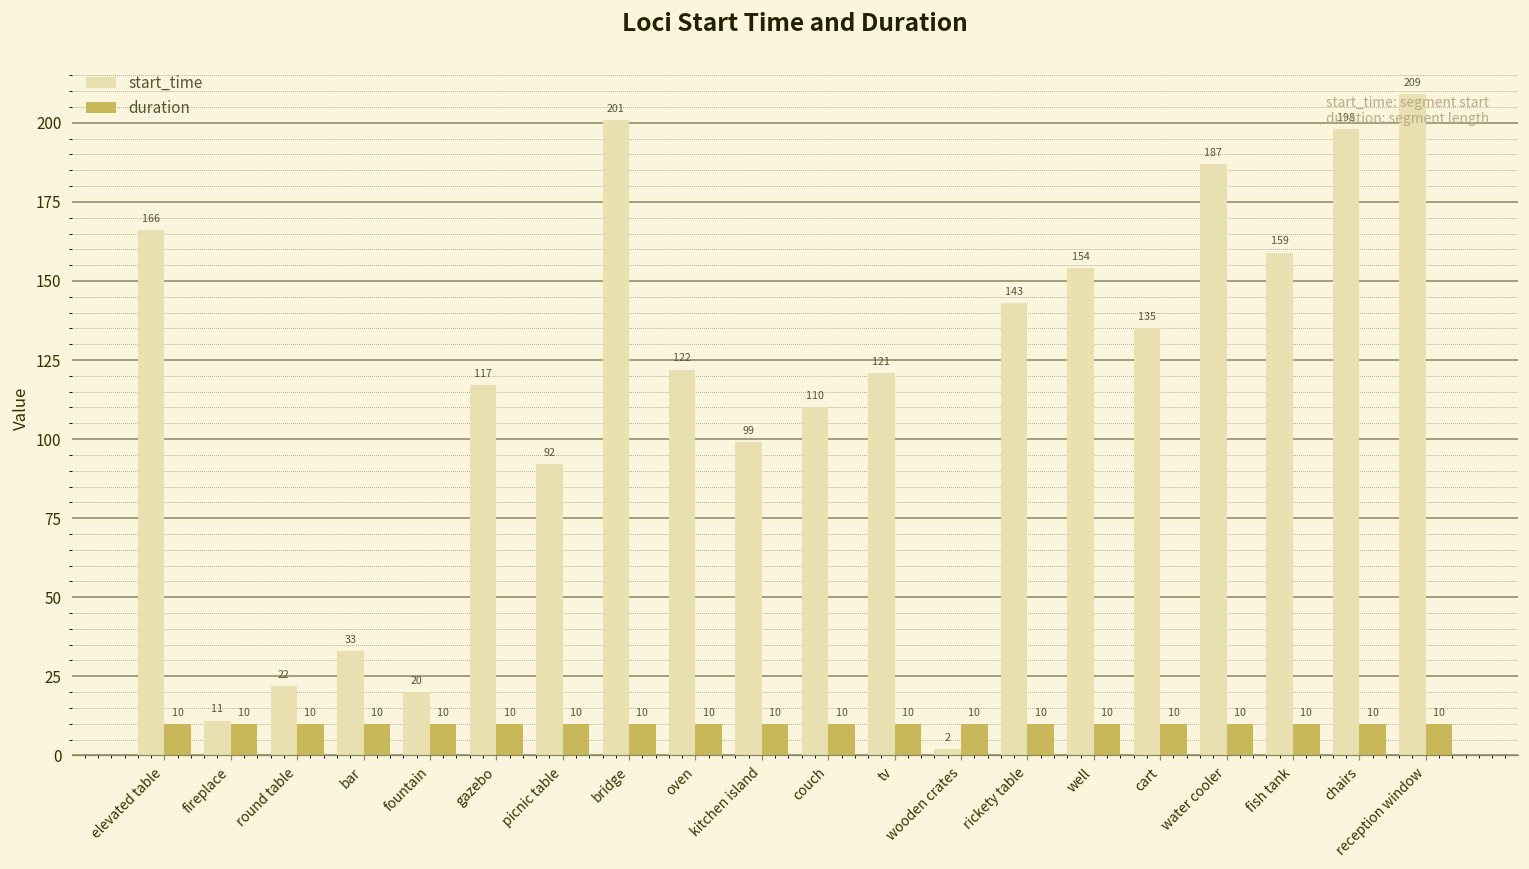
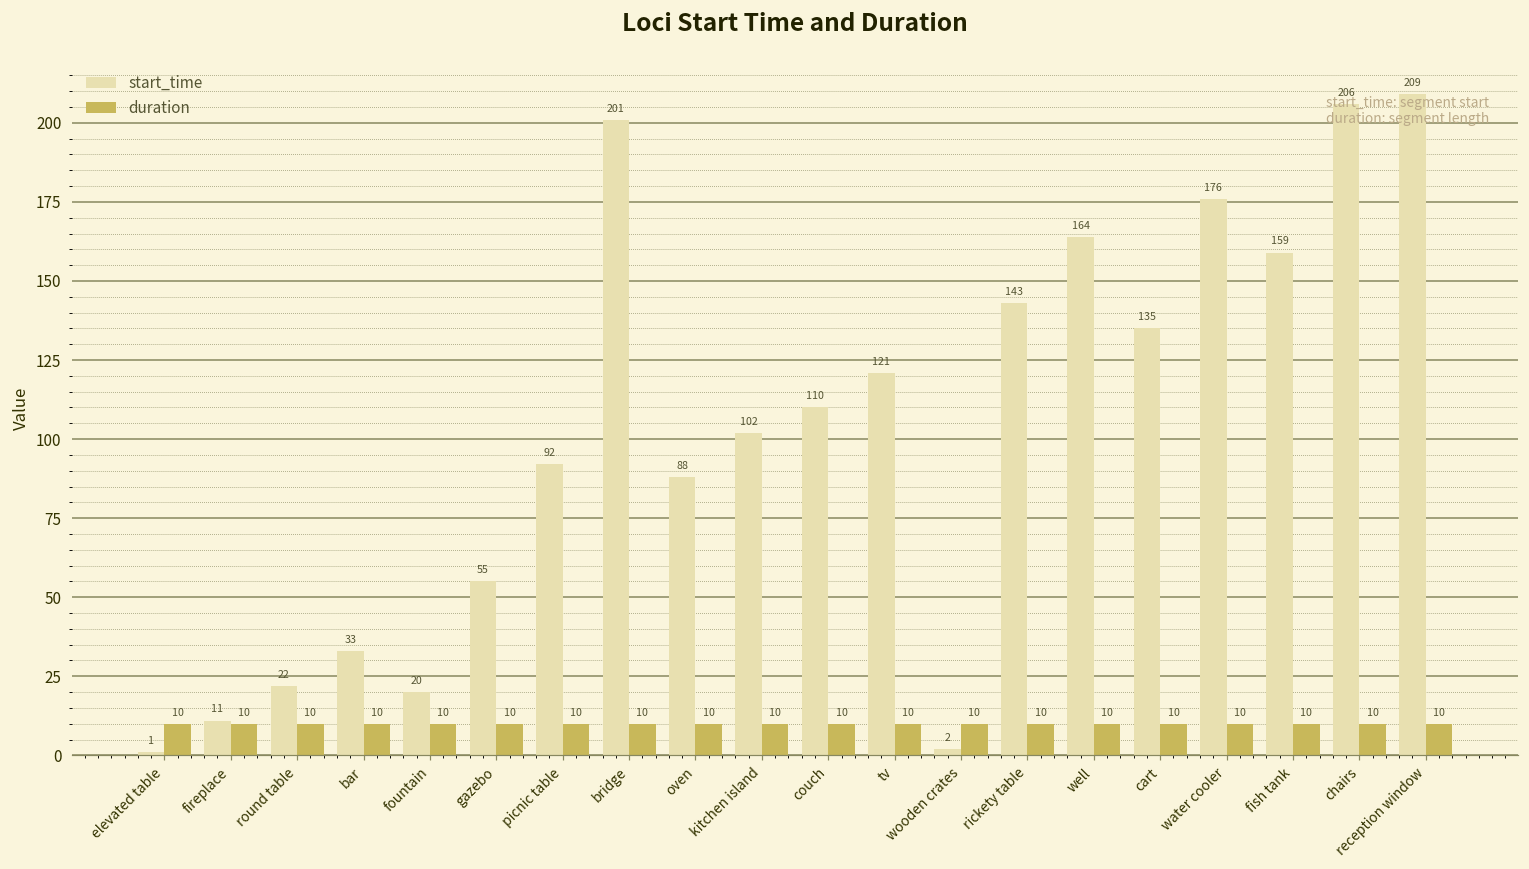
  {
    "start_time": {
-     "elevated table": 166,
+     "elevated table": 1,
      "fireplace": 11,
      "round table": 22,
      "bar": 33,
      "fountain": 20,
-     "gazebo": 117,
+     "gazebo": 55,
      "picnic table": 92,
      "bridge": 201,
-     "oven": 122,
-     "kitchen island": 99,
+     "oven": 88,
+     "kitchen island": 102,
      "couch": 110,
      "tv": 121,
      "wooden crates": 2,
      "rickety table": 143,
-     "well": 154,
+     "well": 164,
      "cart": 135,
-     "water cooler": 187,
+     "water cooler": 176,
      "fish tank": 159,
-     "chairs": 198,
+     "chairs": 206,
      "reception window": 209
    },
    "duration": {
      "elevated table": 10,
      "fireplace": 10,
      "round table": 10,
      "bar": 10,
      "fountain": 10,
      "gazebo": 10,
      "picnic table": 10,
      "bridge": 10,
      "oven": 10,
      "kitchen island": 10,
      "couch": 10,
      "tv": 10,
      "wooden crates": 10,
      "rickety table": 10,
      "well": 10,
      "cart": 10,
      "water cooler": 10,
      "fish tank": 10,
      "chairs": 10,
      "reception window": 10
    }
  }
